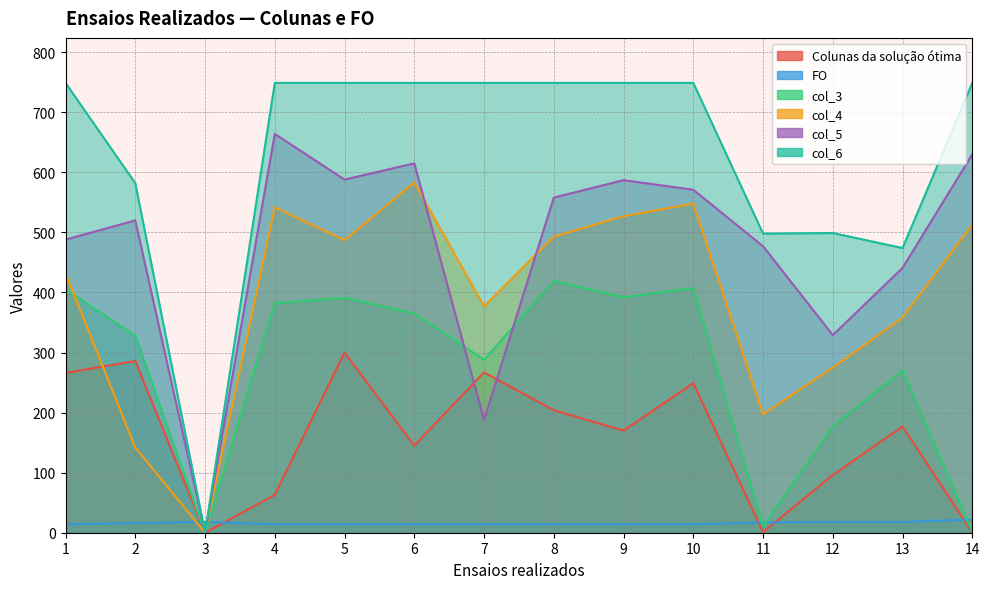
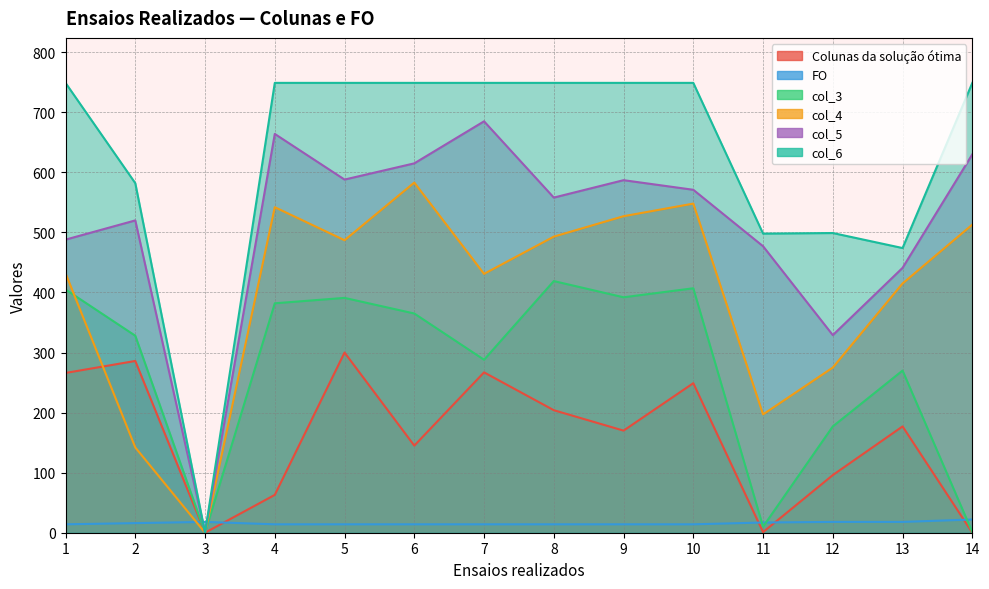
  {
    "Colunas da solução ótima": {
      "1": 270,
      "2": 290,
      "4": 60,
      "5": 300,
      "6": 150,
      "7": 270,
      "8": 200,
      "9": 170,
      "10": 250,
      "11": 0,
      "12": 100,
      "13": 180
    },
    "col_4": {
      "1": 430,
      "2": 140,
      "4": 540,
      "5": 490,
      "6": 580,
-     "7": 380,
+     "7": 430,
      "8": 490,
      "9": 530,
      "10": 550,
      "11": 200,
      "12": 280,
-     "13": 360,
+     "13": 420,
      "14": 510
    },
    "col_5": {
      "1": 490,
      "2": 520,
      "4": 660,
      "5": 590,
      "6": 620,
-     "7": 190,
+     "7": 690,
      "8": 560,
      "9": 590,
      "10": 570,
      "11": 480,
      "12": 330,
      "13": 440,
      "14": 630
    }
  }
